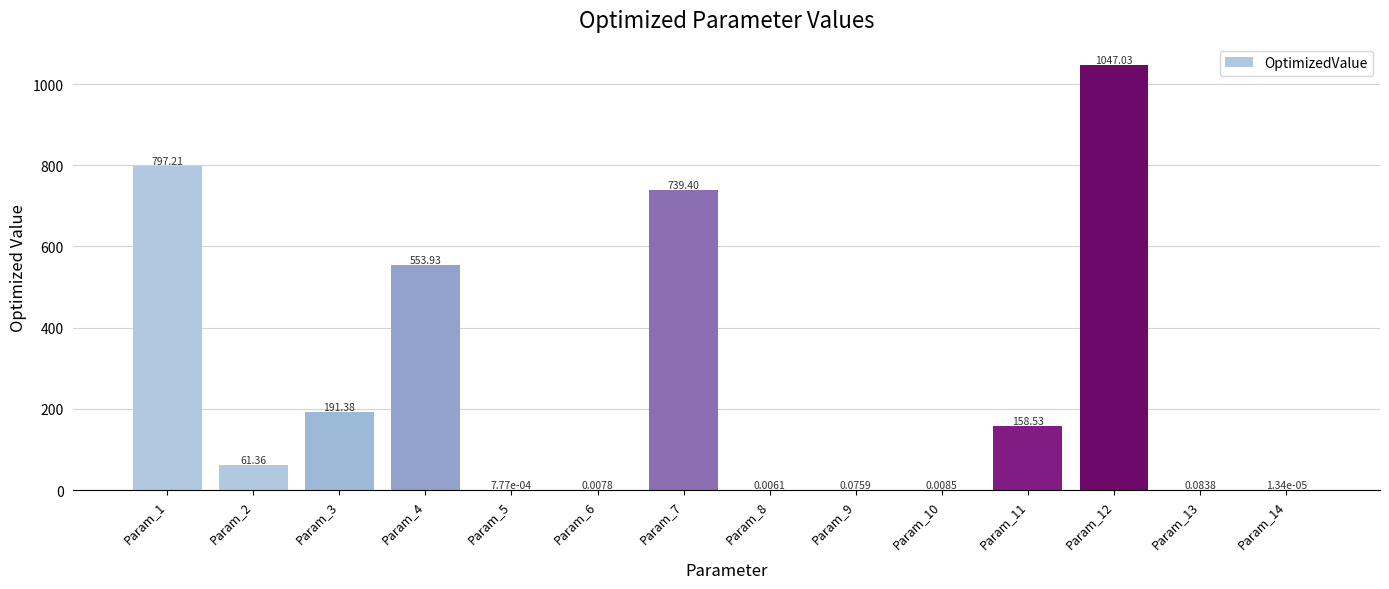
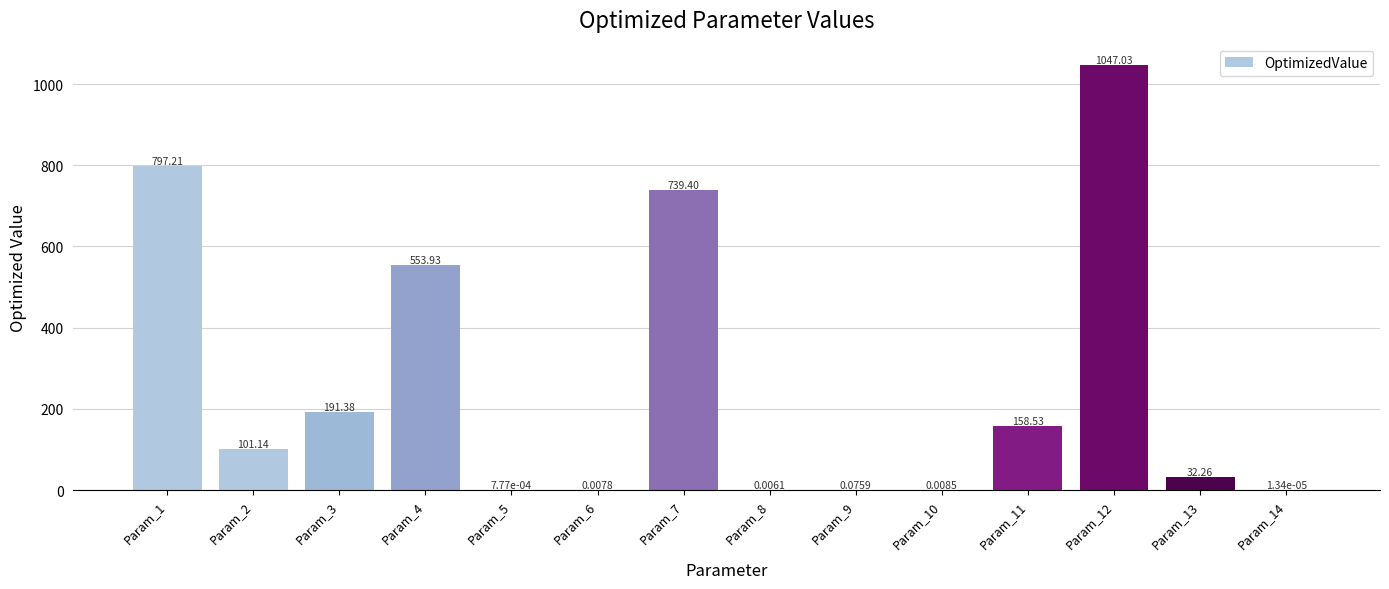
  {
    "Param_1": "797.21",
-   "Param_2": "61.36",
+   "Param_2": "101.14",
    "Param_3": "191.38",
    "Param_4": "553.93",
    "Param_5": "7.77e-04",
    "Param_6": "0.0078",
    "Param_7": "739.40",
    "Param_8": "0.0061",
    "Param_9": "0.0759",
    "Param_10": "0.0085",
    "Param_11": "158.53",
    "Param_12": "1047.03",
-   "Param_13": "0.0838",
+   "Param_13": "32.26",
    "Param_14": "1.34e-05"
  }
